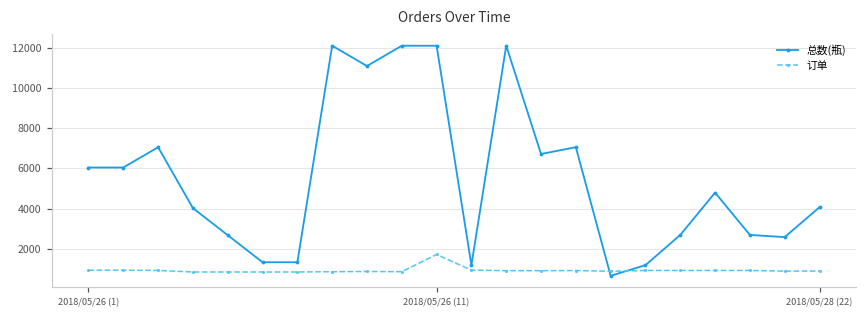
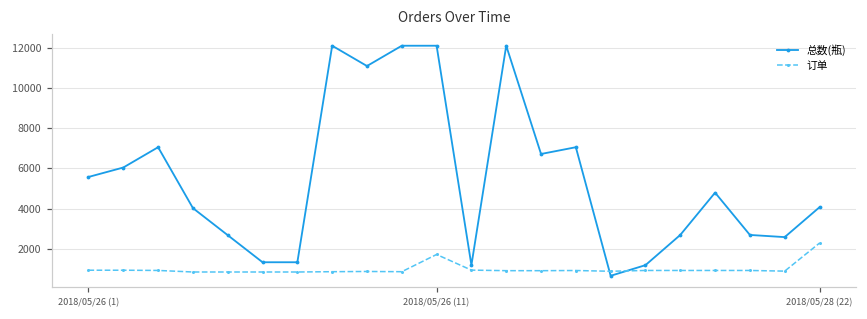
  {
    "总数(瓶)": {
-     "2018/05/26 (1)": 6000,
+     "2018/05/26 (1)": 5600,
      "2018/05/26 (11)": 12100,
      "2018/05/28 (22)": 4100
    },
    "订单": {
      "2018/05/26 (1)": 900,
      "2018/05/26 (11)": 1700,
-     "2018/05/28 (22)": 900
+     "2018/05/28 (22)": 2300
    }
  }
